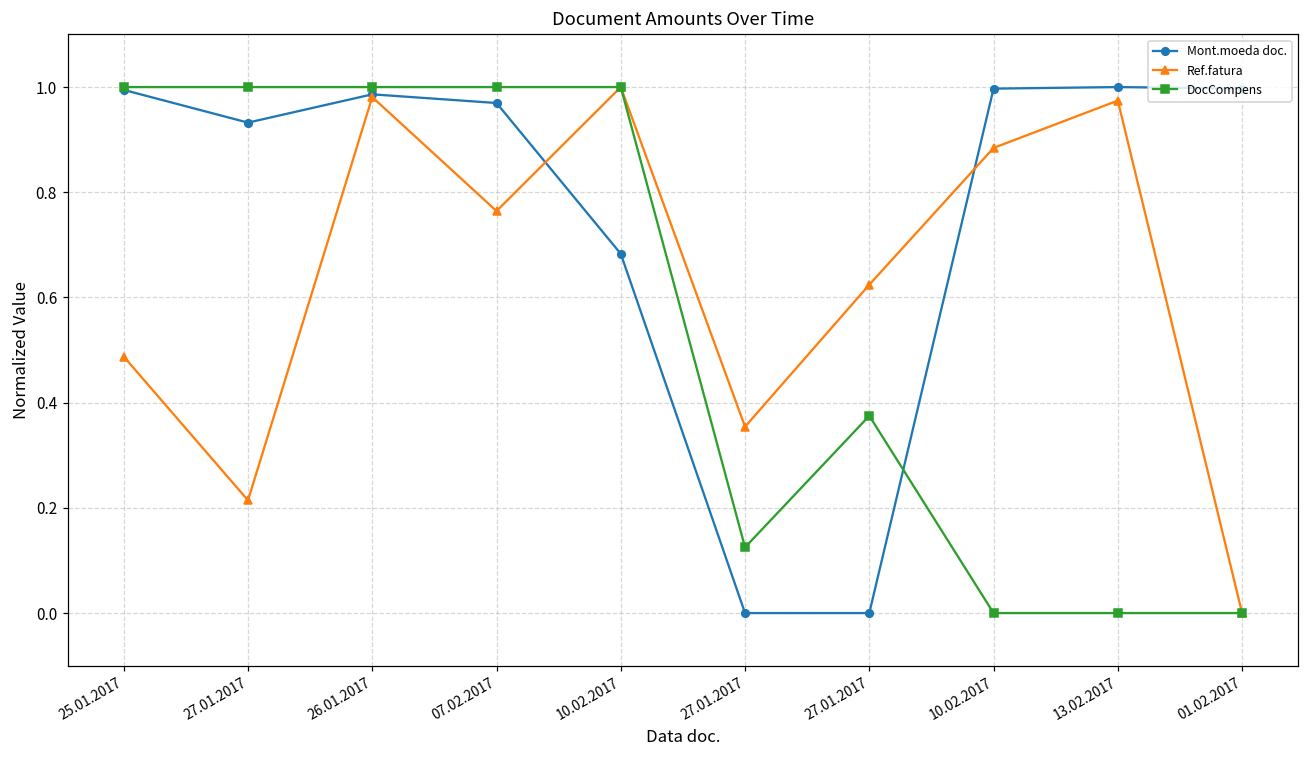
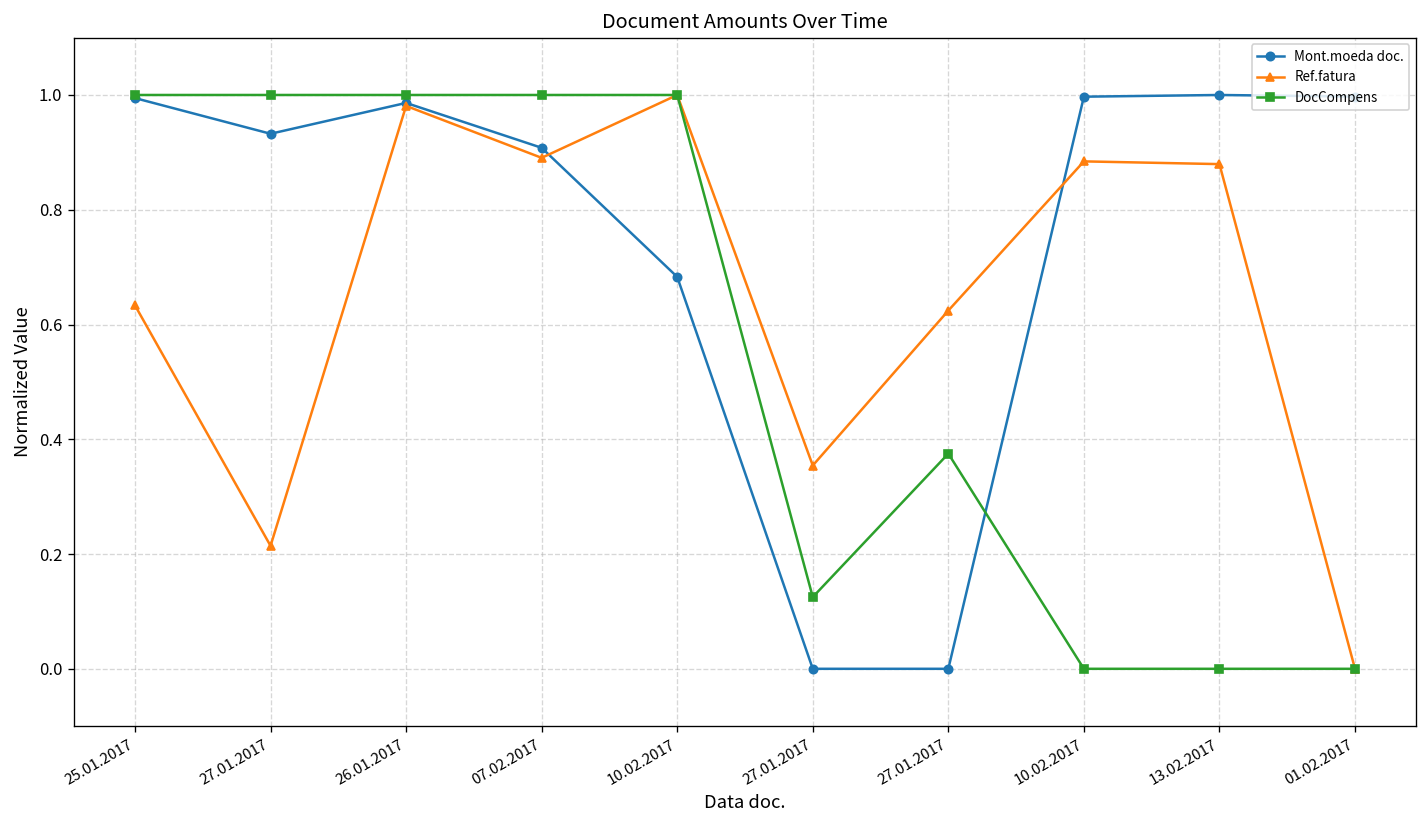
  {
    "Mont.moeda doc.": {
-     "07.02.2017": 0.97,
+     "07.02.2017": 0.91,
      "13.02.2017": 1.00
    },
    "Ref.fatura": {
-     "25.01.2017": 0.49,
-     "07.02.2017": 0.76,
-     "13.02.2017": 0.97
+     "25.01.2017": 0.63,
+     "07.02.2017": 0.89,
+     "13.02.2017": 0.88
    },
    "DocCompens": {
      "26.01.2017": 1.00,
      "07.02.2017": 1.00,
      "13.02.2017": 0.00
    }
  }
